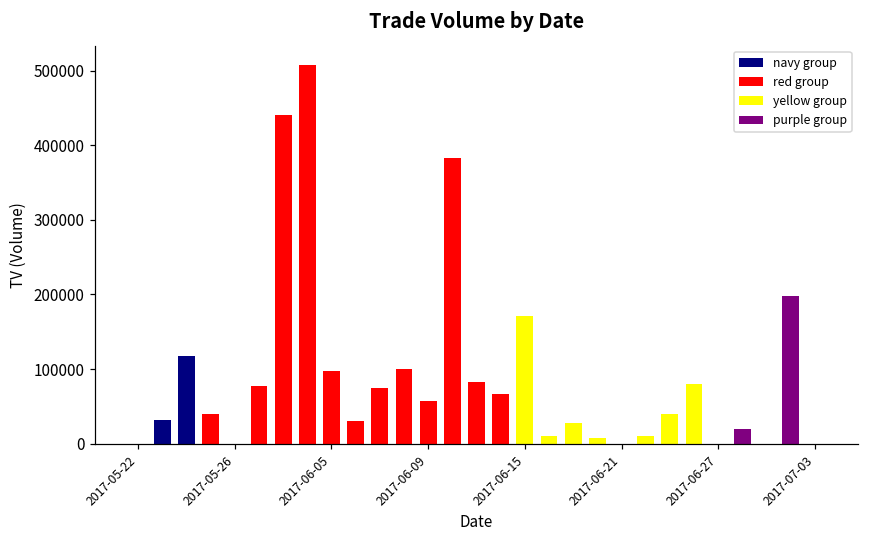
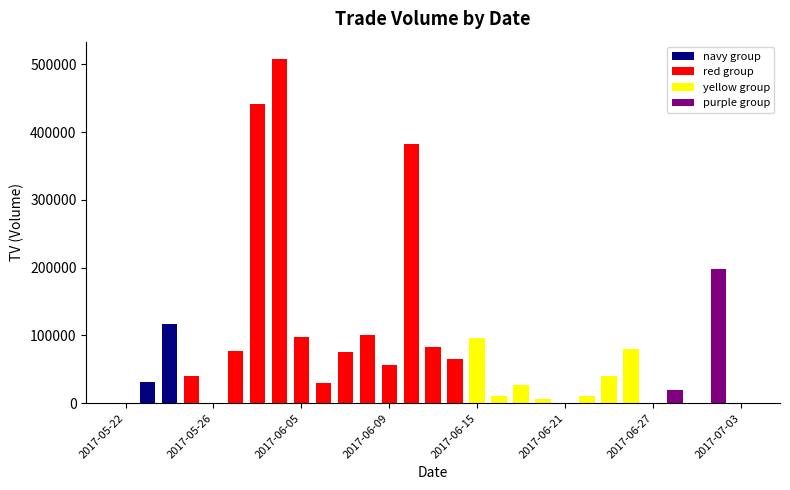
  {
    "2017-05-22": 0,
    "2017-05-26": 0,
    "2017-06-05": 100000,
    "2017-06-09": 60000,
-   "2017-06-15": 170000,
+   "2017-06-15": 100000,
    "2017-06-21": 0,
    "2017-06-27": 0,
    "2017-07-03": 0
  }
